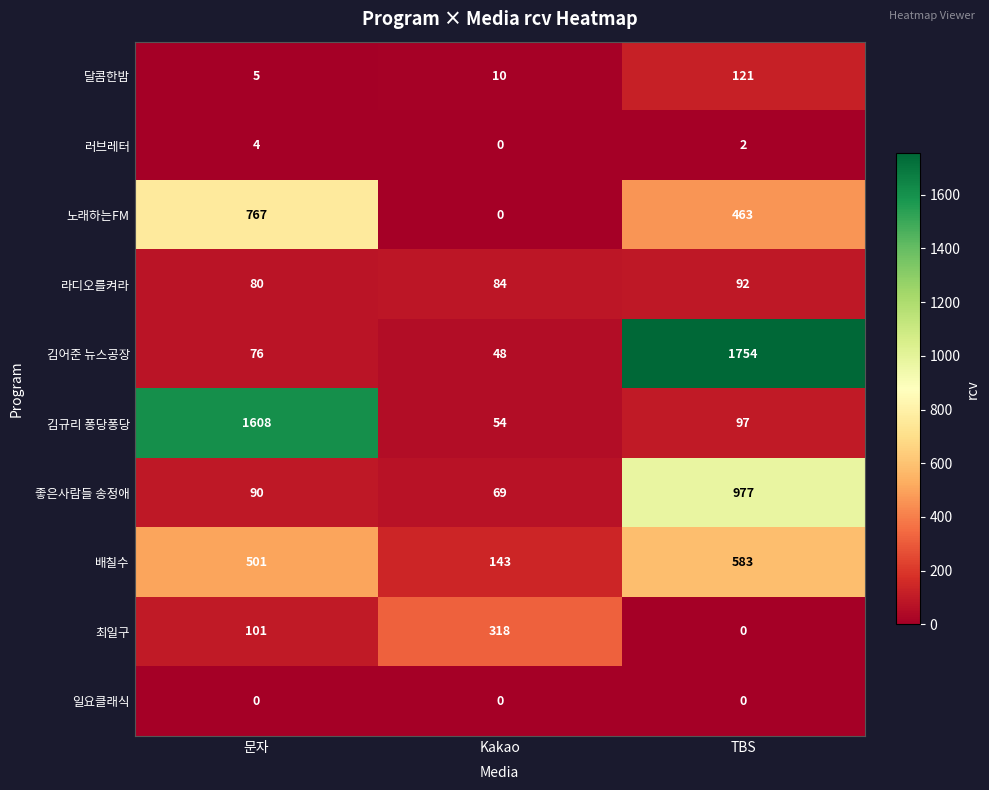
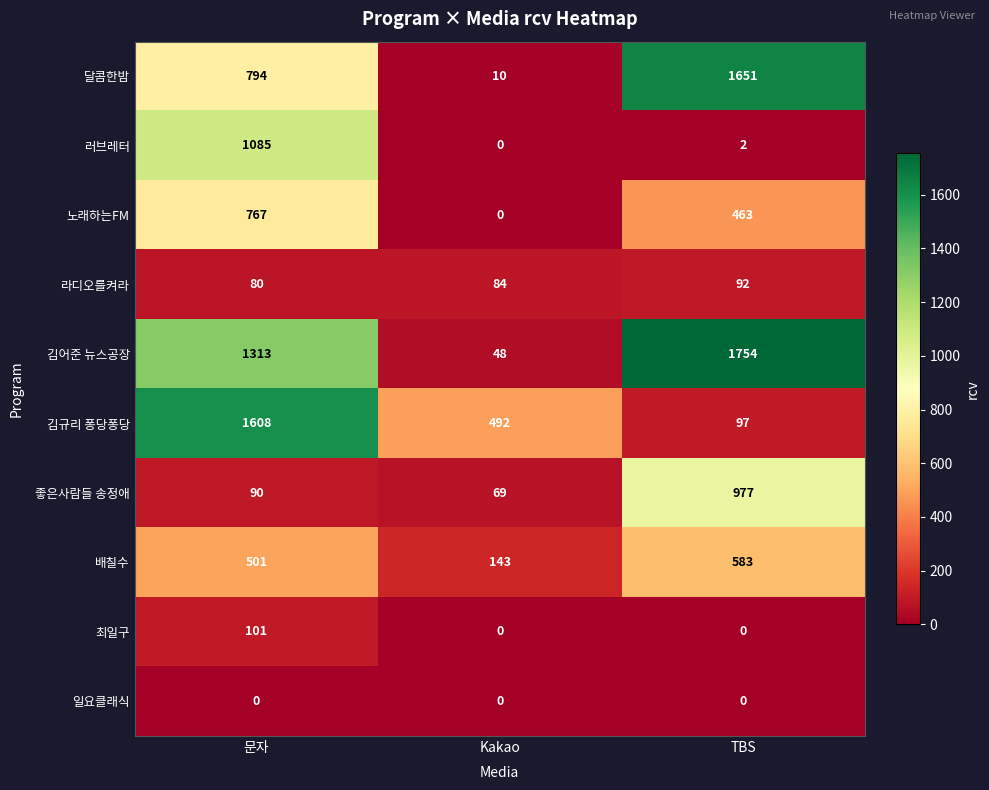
  {
    "달콤한밤": {
-     "문자": 5,
+     "문자": 794,
      "Kakao": 10,
-     "TBS": 121
+     "TBS": 1651
    },
    "러브레터": {
-     "문자": 4,
+     "문자": 1085,
      "Kakao": 0,
      "TBS": 2
    },
    "노래하는FM": {
      "문자": 767,
      "Kakao": 0,
      "TBS": 463
    },
    "라디오를켜라": {
      "문자": 80,
      "Kakao": 84,
      "TBS": 92
    },
    "김어준 뉴스공장": {
-     "문자": 76,
+     "문자": 1313,
      "Kakao": 48,
      "TBS": 1754
    },
    "김규리 퐁당퐁당": {
      "문자": 1608,
-     "Kakao": 54,
+     "Kakao": 492,
      "TBS": 97
    },
    "좋은사람들 송정애": {
      "문자": 90,
      "Kakao": 69,
      "TBS": 977
    },
    "배칠수": {
      "문자": 501,
      "Kakao": 143,
      "TBS": 583
    },
    "최일구": {
      "문자": 101,
-     "Kakao": 318,
+     "Kakao": 0,
      "TBS": 0
    },
    "일요클래식": {
      "문자": 0,
      "Kakao": 0,
      "TBS": 0
    }
  }
